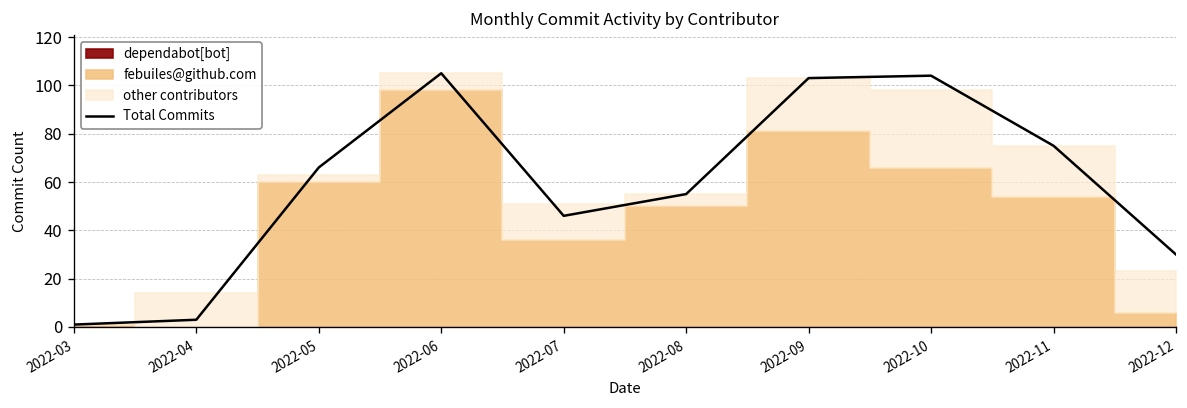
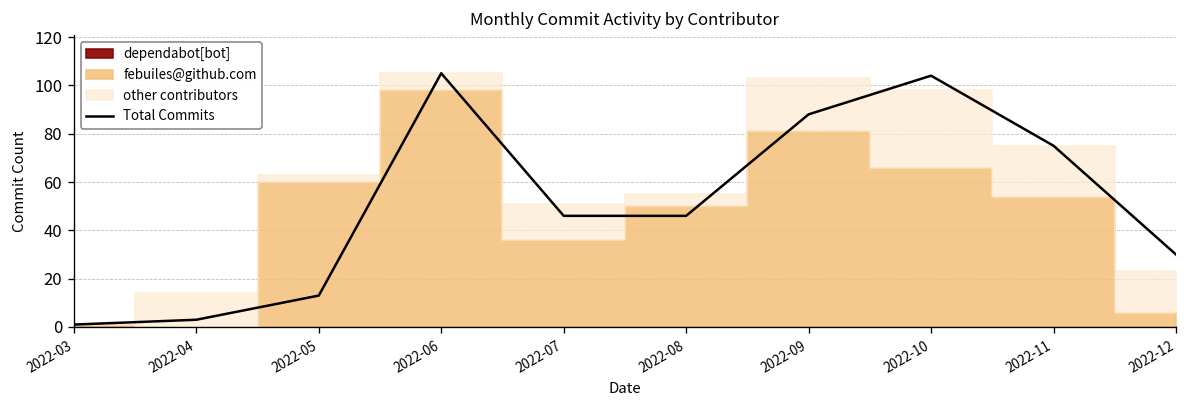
  {
    "Total Commits": {
      "2022-04": 3,
-     "2022-05": 66,
+     "2022-05": 13,
      "2022-06": 105,
      "2022-07": 46,
-     "2022-08": 55,
-     "2022-09": 103,
+     "2022-08": 46,
+     "2022-09": 88,
      "2022-10": 104,
      "2022-11": 75,
      "2022-12": 30
    }
  }
